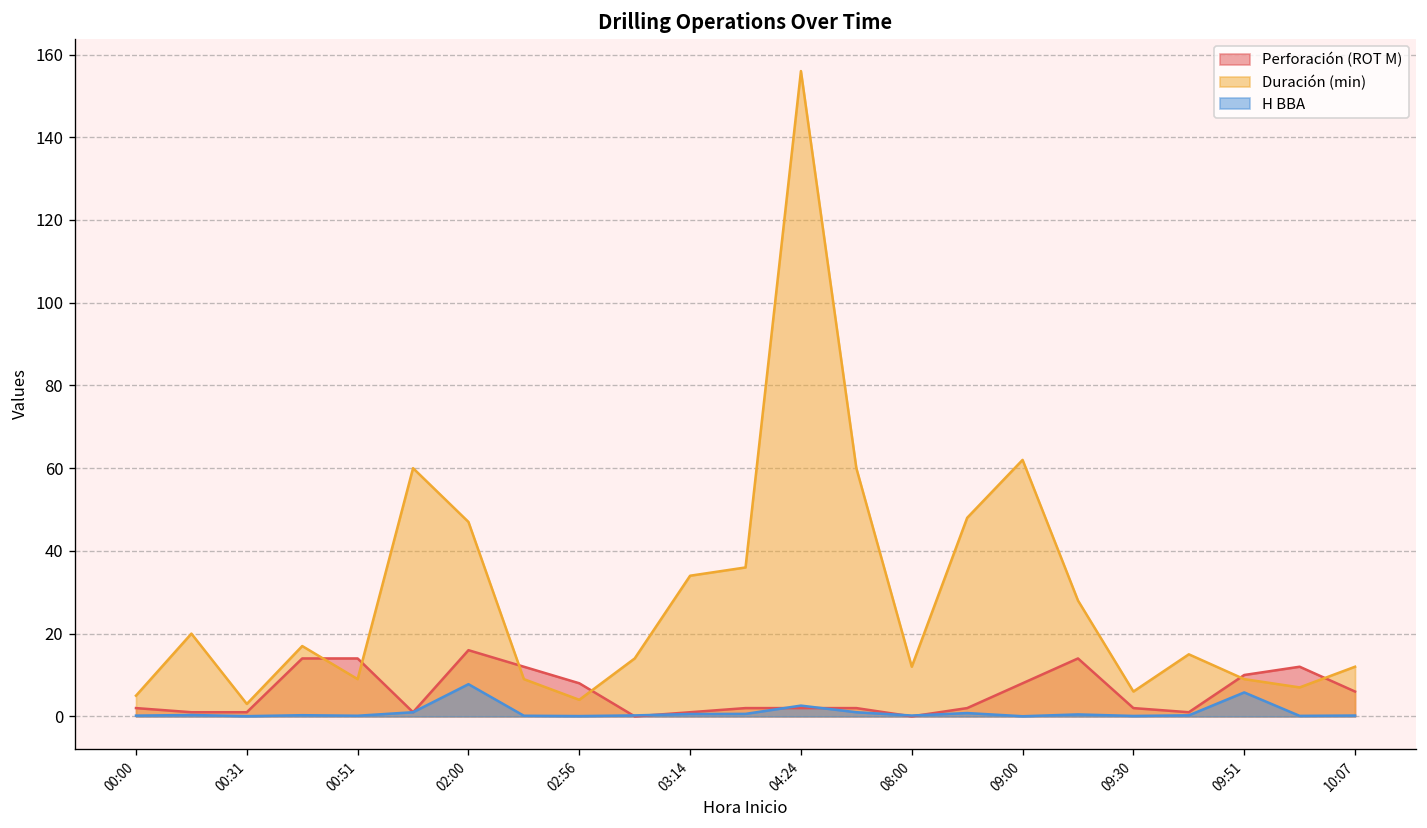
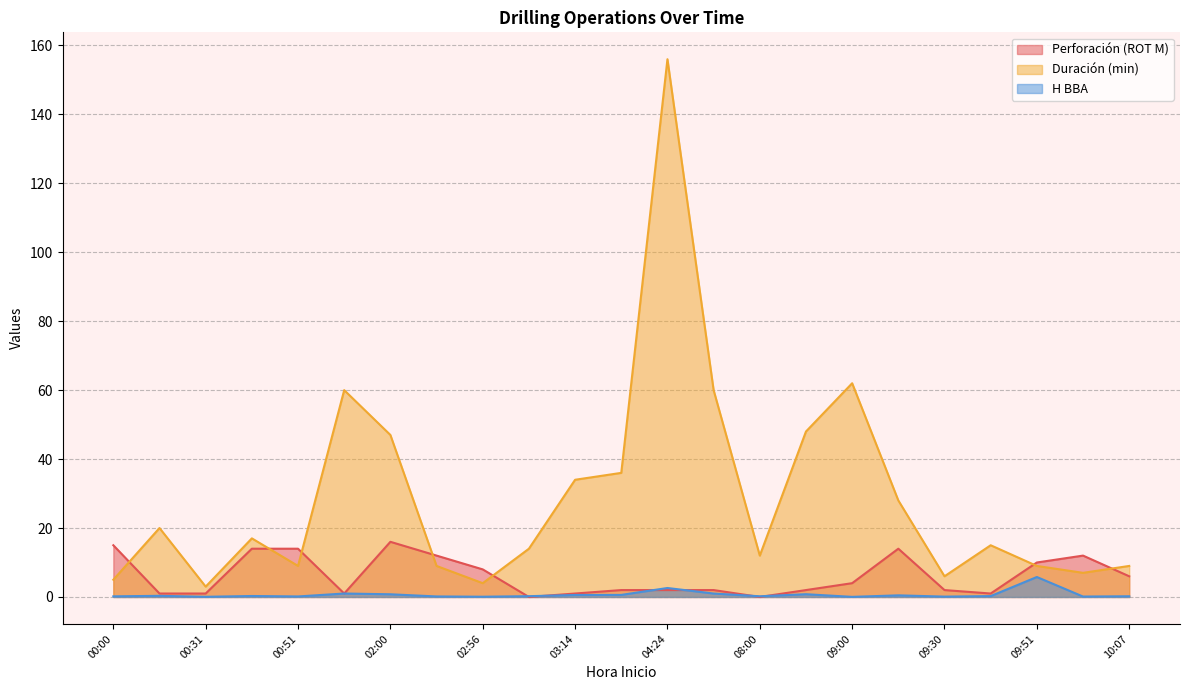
  {
    "Perforación (ROT M)": {
-     "00:00": 2,
+     "00:00": 15,
      "00:31": 1,
      "00:51": 14,
      "02:00": 16,
      "02:56": 8,
-     "09:00": 8,
+     "09:00": 4,
      "09:30": 2,
      "09:51": 10,
      "10:07": 6
    },
    "Duración (min)": {
      "00:00": 5,
      "00:31": 3,
      "00:51": 9,
      "02:00": 47,
      "02:56": 4,
      "03:14": 34,
      "04:24": 156,
      "08:00": 12,
      "09:00": 62,
      "09:30": 6,
      "09:51": 9,
-     "10:07": 12
+     "10:07": 9
    },
    "H BBA": {
      "00:00": 0,
      "00:31": 0,
      "00:51": 0,
-     "02:00": 8,
+     "02:00": 1,
      "02:56": 0,
      "09:00": 0,
      "09:30": 0,
      "09:51": 6,
      "10:07": 0
    }
  }
